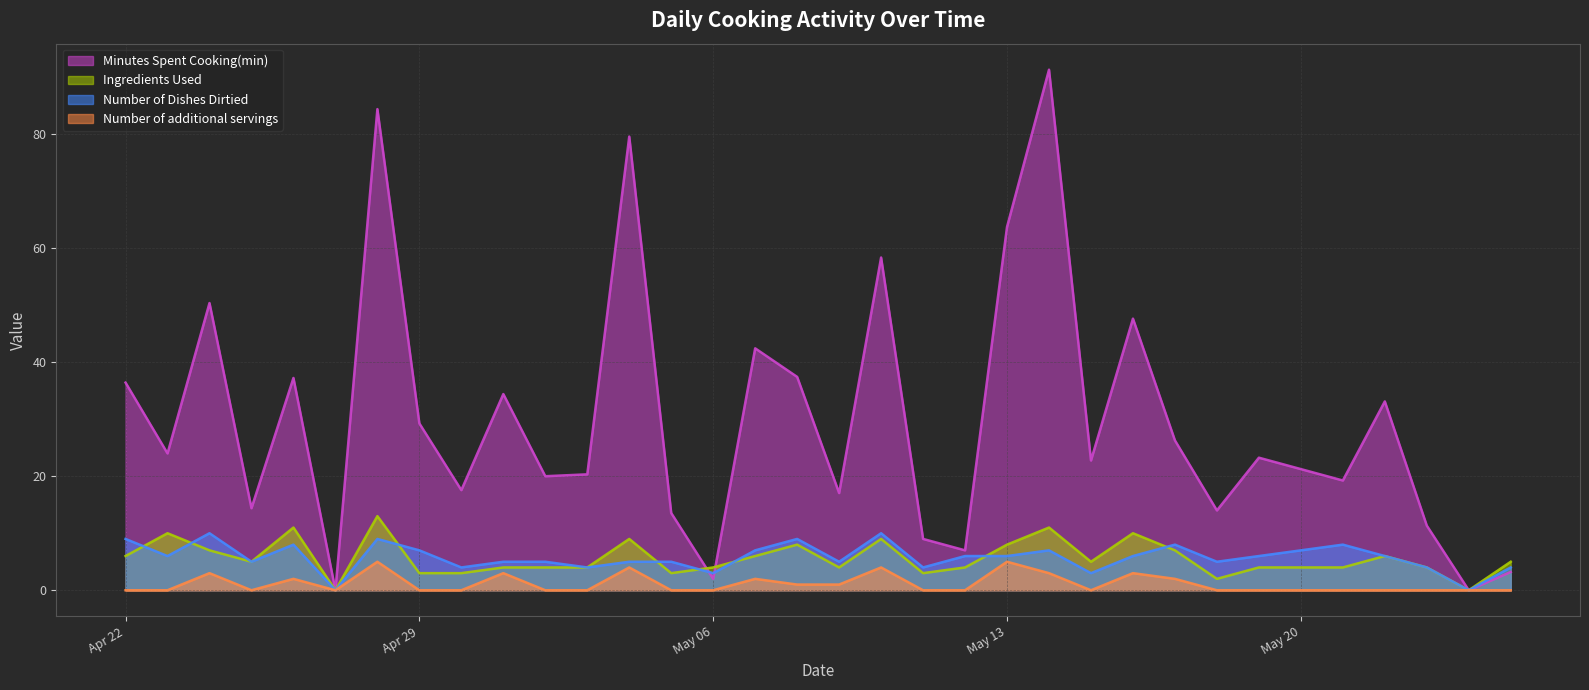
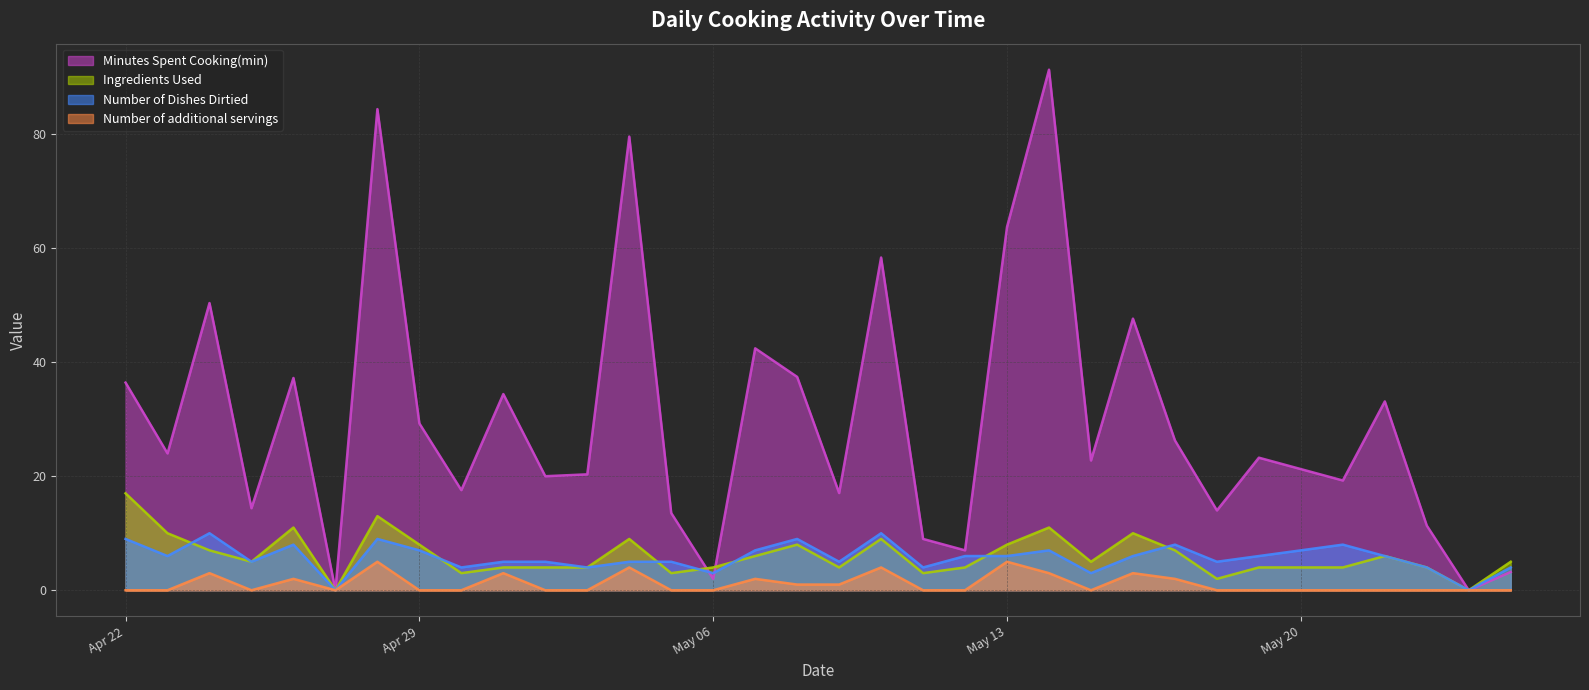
  {
    "Minutes Spent Cooking(min)": {
      "Apr 22": 36,
      "Apr 29": 29,
      "May 06": 2,
      "May 13": 64
    },
    "Ingredients Used": {
-     "Apr 22": 6,
-     "Apr 29": 3,
+     "Apr 22": 17,
+     "Apr 29": 8,
      "May 06": 4,
      "May 13": 8
    },
    "Number of Dishes Dirtied": {
      "Apr 22": 9,
      "Apr 29": 7,
      "May 06": 3,
      "May 13": 6
    },
    "Number of additional servings": {
      "Apr 22": 0,
      "Apr 29": 0,
      "May 06": 0,
      "May 13": 5
    }
  }
